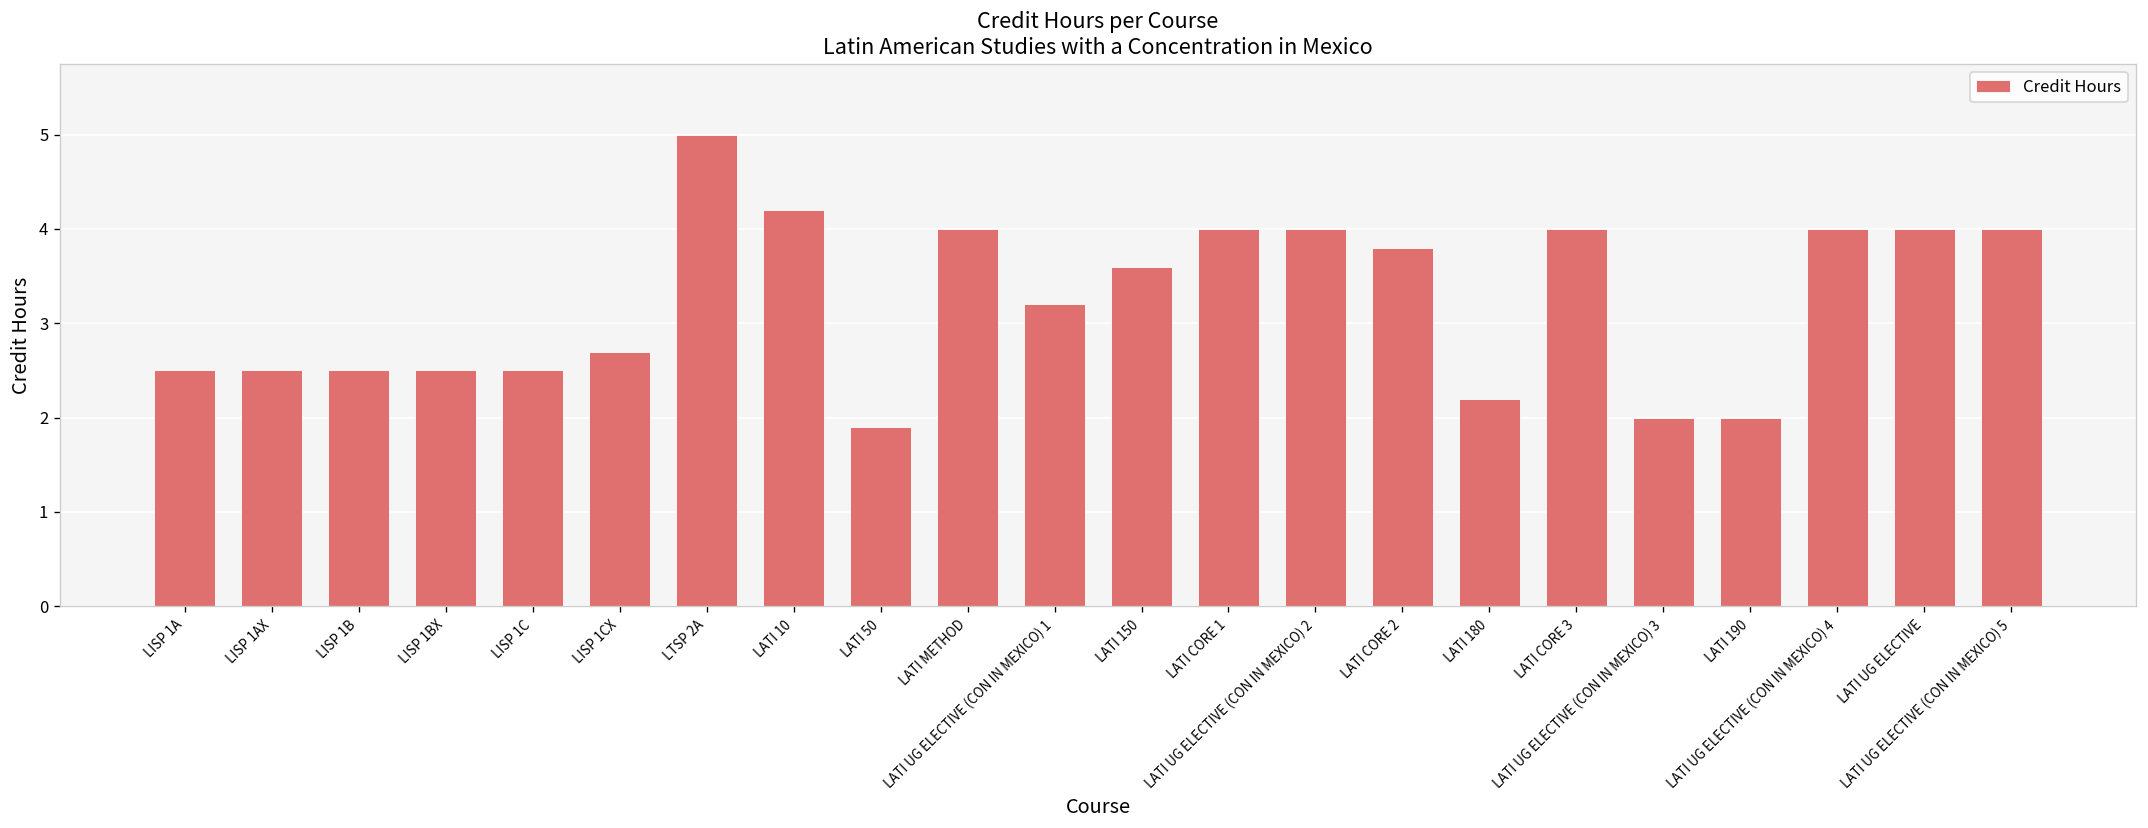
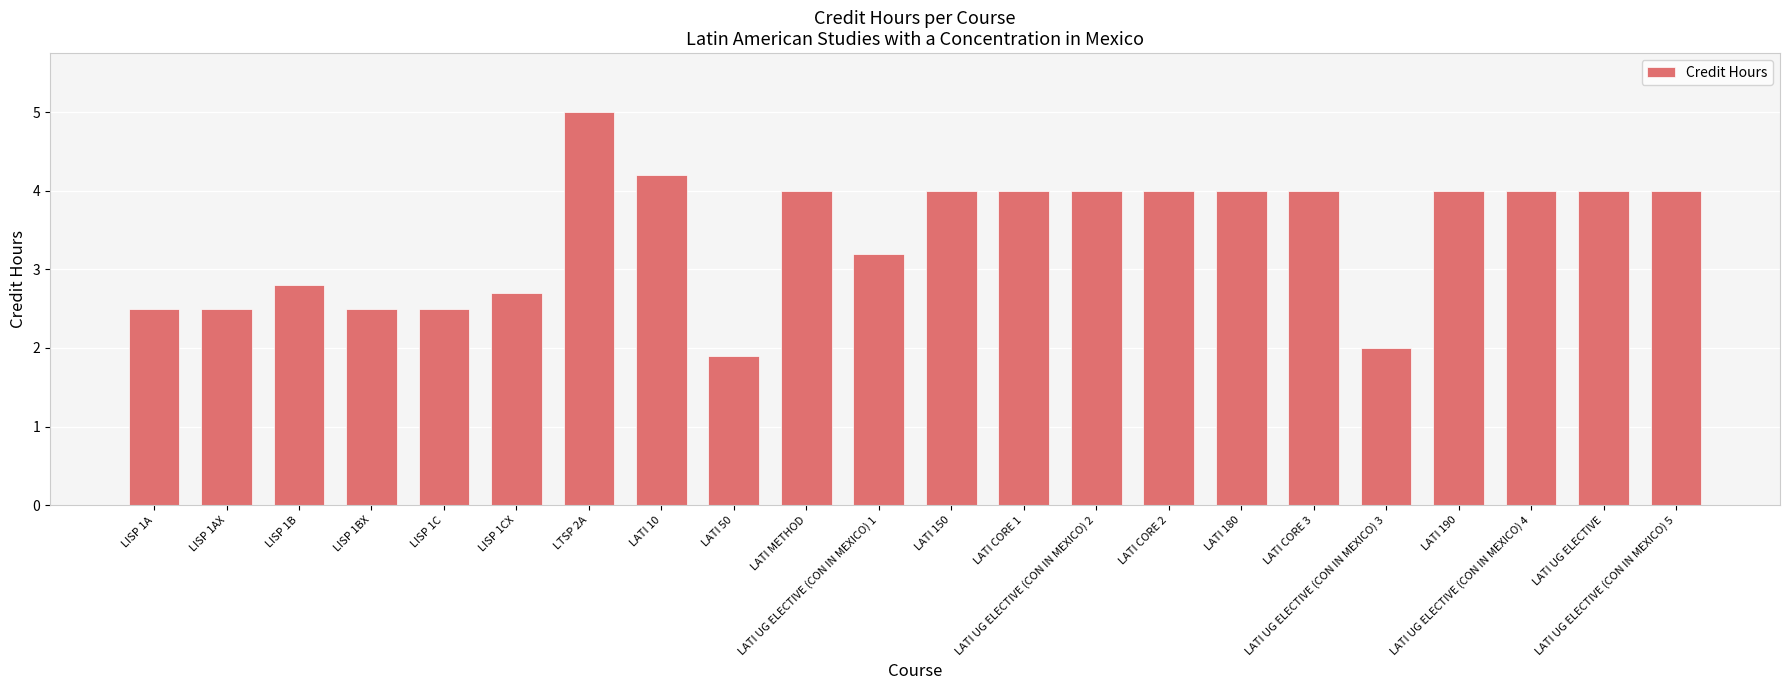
  {
    "LISP 1A": 2.5,
    "LISP 1AX": 2.5,
-   "LISP 1B": 2.5,
+   "LISP 1B": 2.8,
    "LISP 1BX": 2.5,
    "LISP 1C": 2.5,
    "LISP 1CX": 2.7,
    "LTSP 2A": 5.0,
    "LATI 10": 4.2,
    "LATI 50": 1.9,
    "LATI METHOD": 4.0,
    "LATI UG ELECTIVE (CON IN MEXICO) 1": 3.2,
-   "LATI 150": 3.6,
+   "LATI 150": 4.0,
    "LATI CORE 1": 4.0,
    "LATI UG ELECTIVE (CON IN MEXICO) 2": 4.0,
-   "LATI CORE 2": 3.8,
-   "LATI 180": 2.2,
+   "LATI CORE 2": 4.0,
+   "LATI 180": 4.0,
    "LATI CORE 3": 4.0,
    "LATI UG ELECTIVE (CON IN MEXICO) 3": 2.0,
-   "LATI 190": 2,
+   "LATI 190": 4,
    "LATI UG ELECTIVE (CON IN MEXICO) 4": 4.0,
    "LATI UG ELECTIVE": 4.0,
    "LATI UG ELECTIVE (CON IN MEXICO) 5": 4.0
  }
